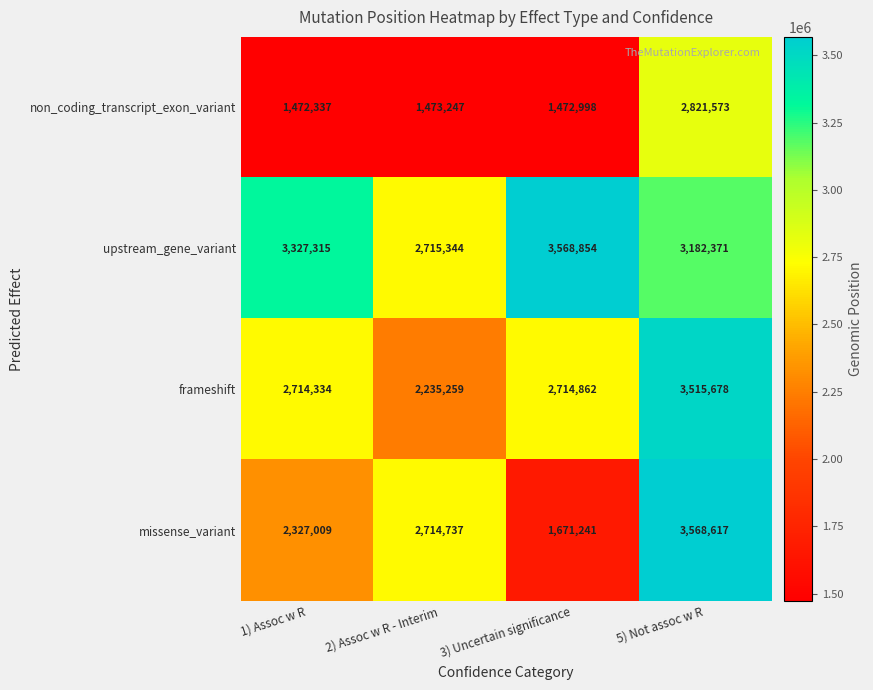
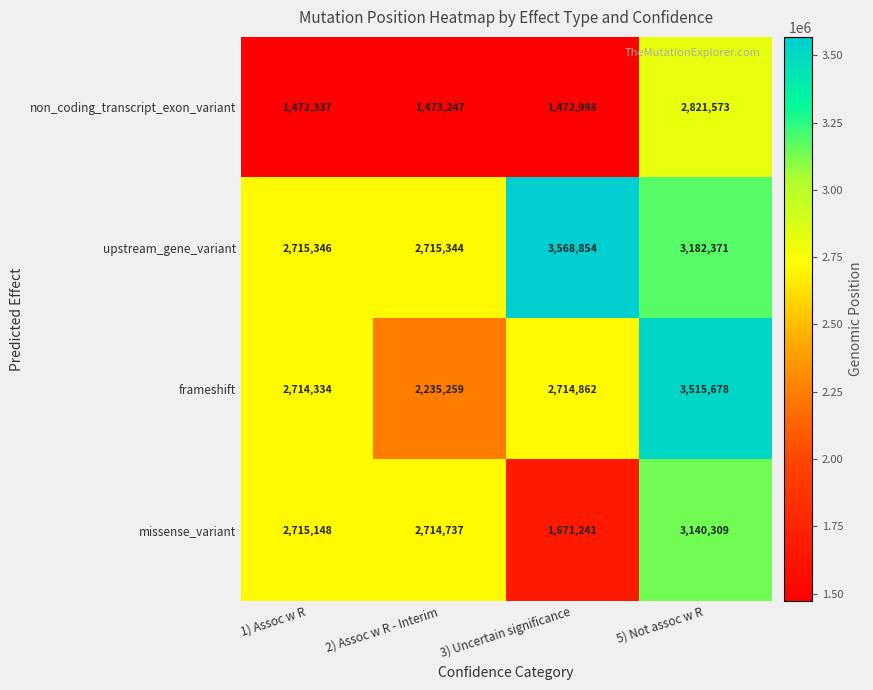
  {
    "non_coding_transcript_exon_variant": {
      "1) Assoc w R": "1,472,337",
      "2) Assoc w R - Interim": "1,473,247",
      "3) Uncertain significance": "1,472,998"
    },
    "upstream_gene_variant": {
-     "1) Assoc w R": "3,327,315",
+     "1) Assoc w R": "2,715,346",
      "2) Assoc w R - Interim": "2,715,344",
      "3) Uncertain significance": "3,568,854",
      "5) Not assoc w R": "3,182,371"
    },
    "frameshift": {
      "1) Assoc w R": "2,714,334",
      "2) Assoc w R - Interim": "2,235,259",
      "3) Uncertain significance": "2,714,862",
      "5) Not assoc w R": "3,515,678"
    },
    "missense_variant": {
-     "1) Assoc w R": "2,327,009",
+     "1) Assoc w R": "2,715,148",
      "2) Assoc w R - Interim": "2,714,737",
      "3) Uncertain significance": "1,671,241",
-     "5) Not assoc w R": "3,568,617"
+     "5) Not assoc w R": "3,140,309"
    }
  }
